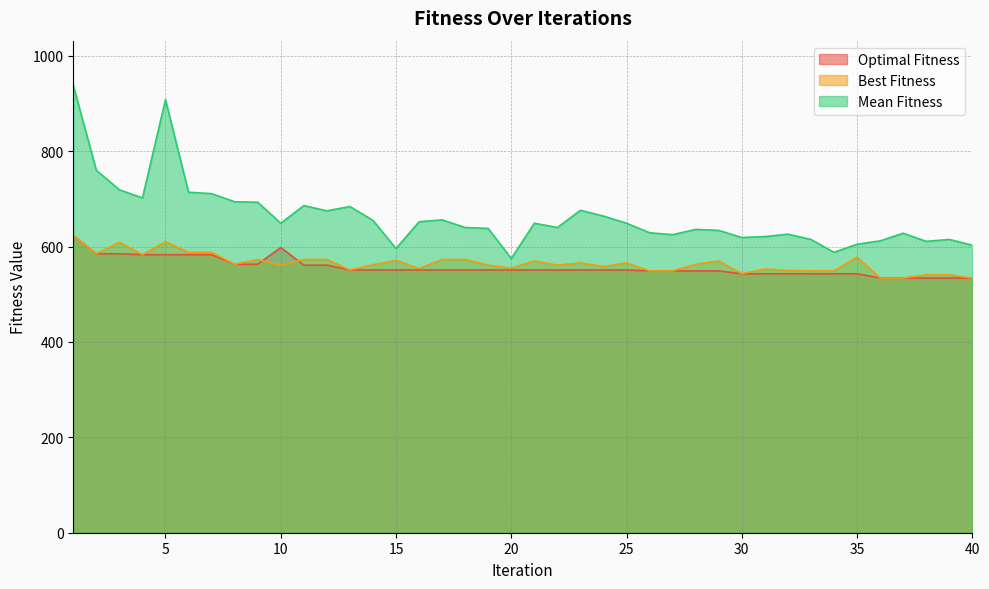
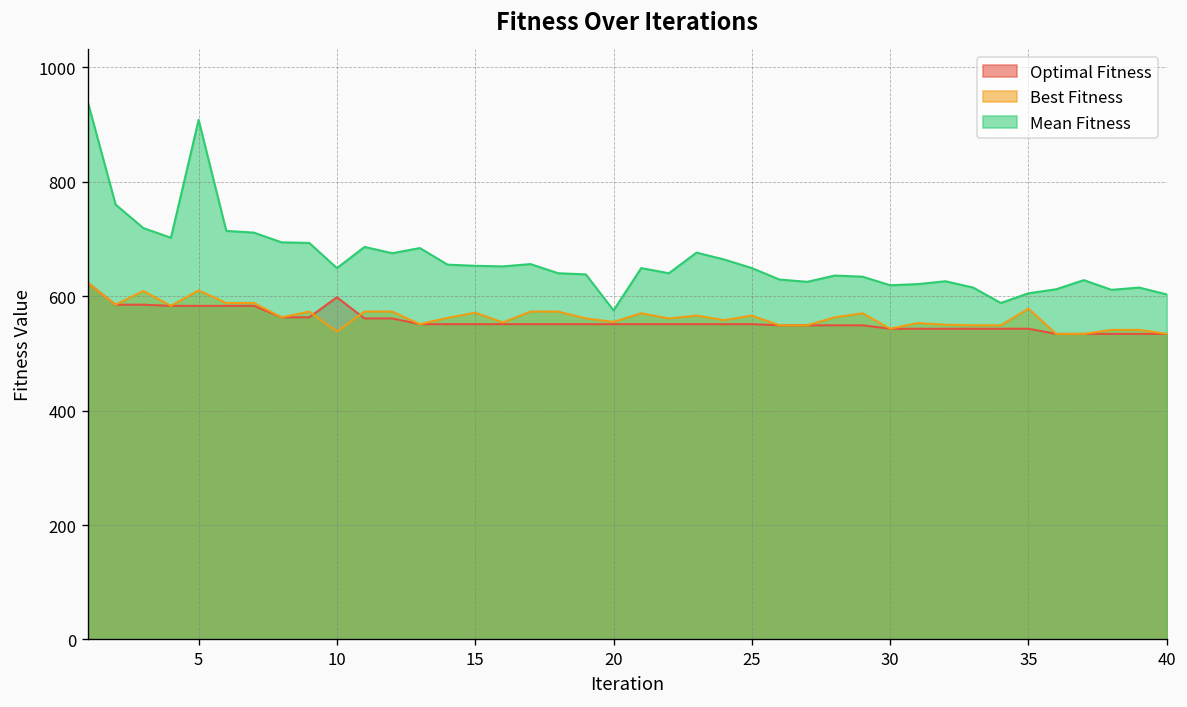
  {
    "Optimal Fitness": {
      "5": 580,
      "10": 600,
      "15": 550,
      "25": 550,
      "35": 540
    },
    "Best Fitness": {
      "5": 610,
-     "10": 560,
+     "10": 540,
      "15": 570,
      "25": 570,
      "35": 580
    },
    "Mean Fitness": {
      "5": 910,
      "10": 650,
-     "15": 600,
+     "15": 650,
      "20": 580,
      "25": 650,
      "30": 620,
      "35": 610,
      "40": 600
    }
  }
